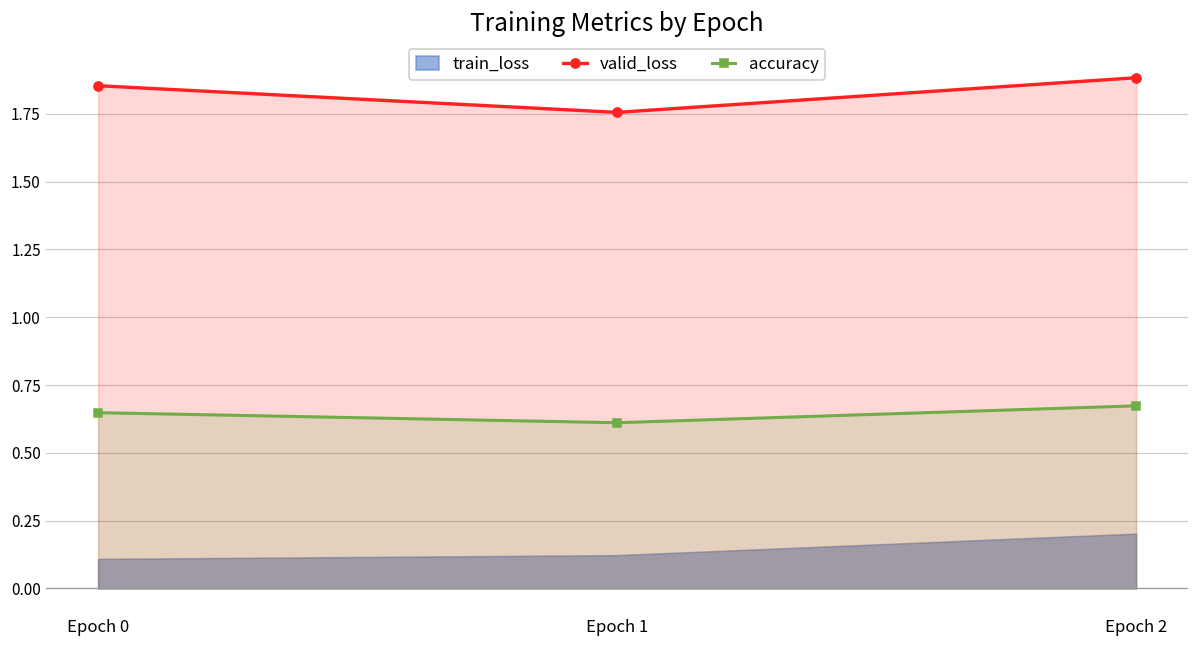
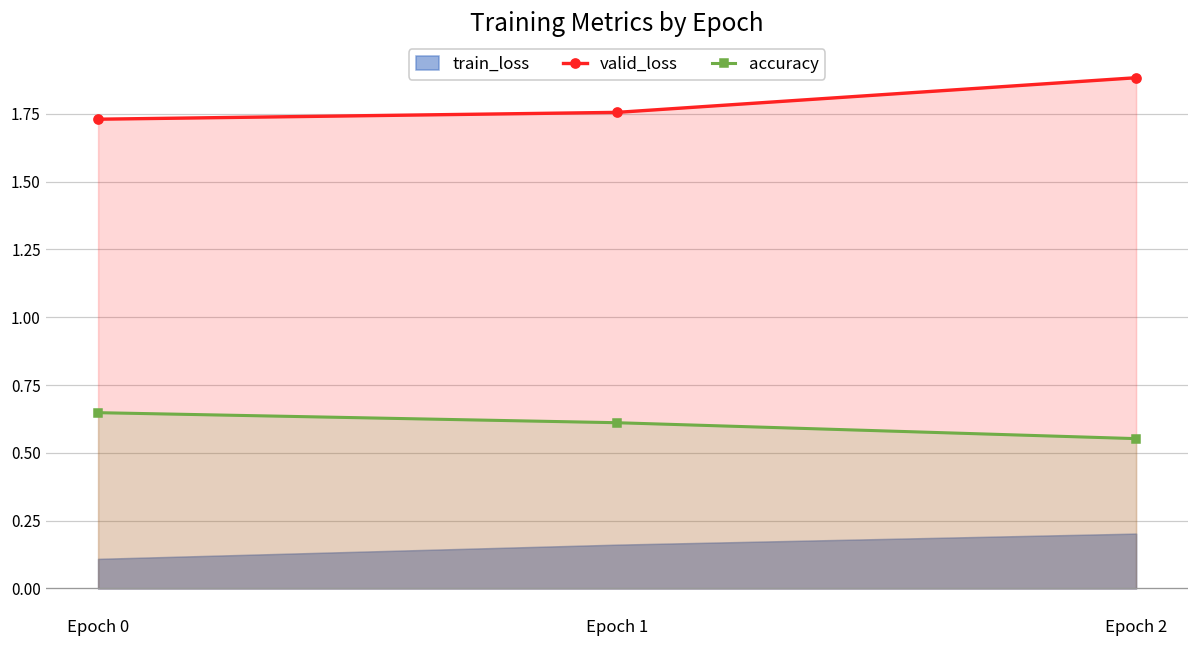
  {
    "train_loss": {
      "Epoch 0": 0.11,
-     "Epoch 1": 0.12,
+     "Epoch 1": 0.16,
      "Epoch 2": 0.20
    },
    "valid_loss": {
-     "Epoch 0": 1.85,
+     "Epoch 0": 1.73,
      "Epoch 1": 1.76,
      "Epoch 2": 1.88
    },
    "accuracy": {
      "Epoch 0": 0.65,
      "Epoch 1": 0.61,
-     "Epoch 2": 0.67
+     "Epoch 2": 0.55
    }
  }
